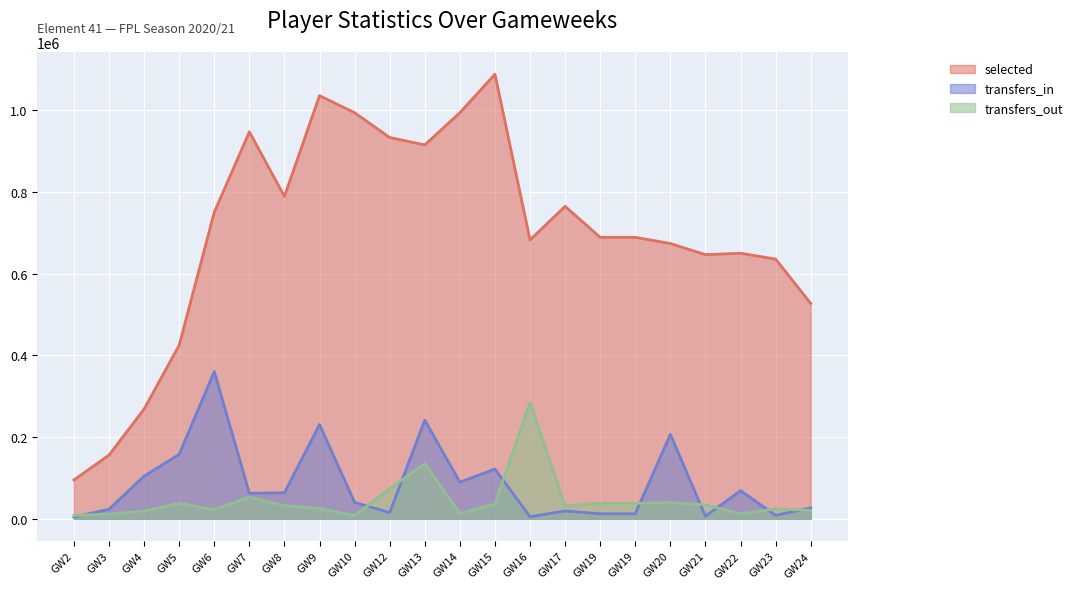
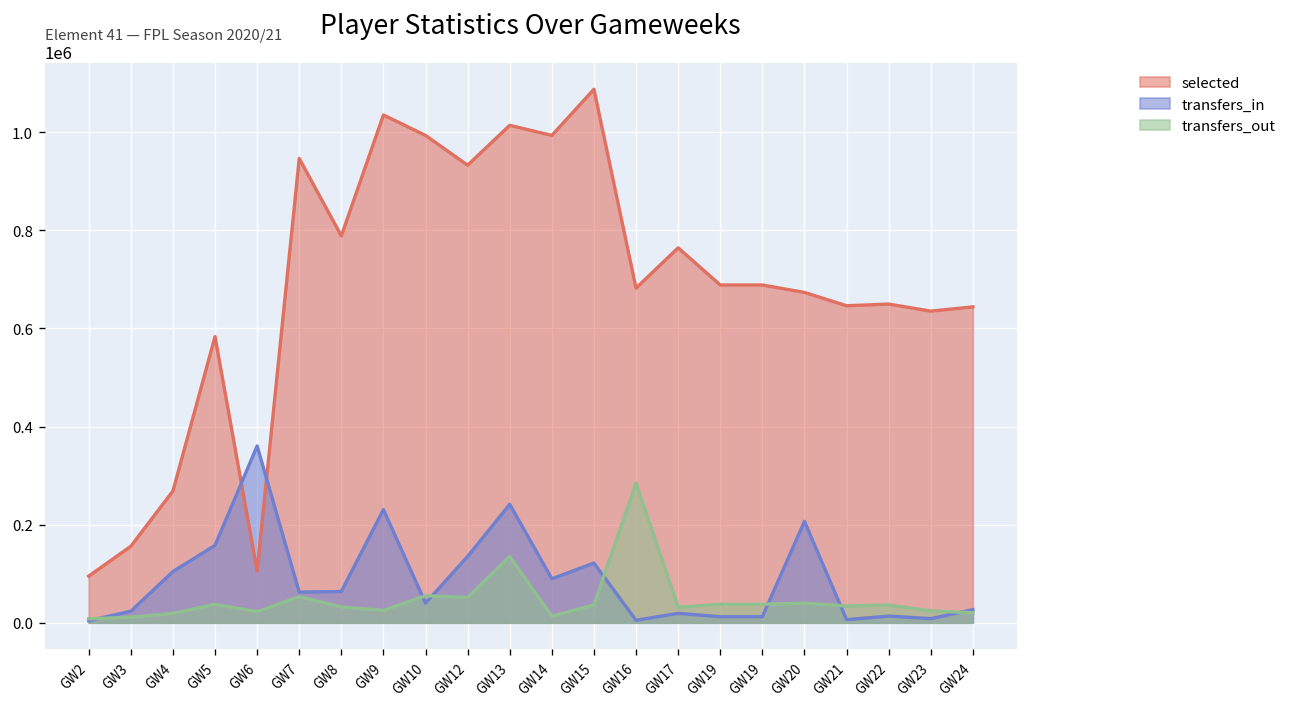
  {
    "selected": {
      "GW2": 90000,
      "GW3": 160000,
      "GW4": 270000,
-     "GW5": 420000,
-     "GW6": 750000,
+     "GW5": 580000,
+     "GW6": 110000,
      "GW7": 950000,
      "GW8": 790000,
      "GW9": 1040000,
      "GW10": 990000,
      "GW12": 930000,
-     "GW13": 910000,
+     "GW13": 1010000,
      "GW14": 990000,
      "GW15": 1090000,
      "GW16": 680000,
      "GW17": 760000,
      "GW20": 670000,
      "GW21": 650000,
      "GW22": 650000,
      "GW23": 640000,
-     "GW24": 530000
+     "GW24": 640000
    },
    "transfers_in": {
      "GW3": 20000,
      "GW4": 100000,
      "GW5": 160000,
      "GW6": 360000,
      "GW7": 60000,
      "GW8": 60000,
      "GW9": 230000,
      "GW10": 40000,
-     "GW12": 20000,
+     "GW12": 140000,
      "GW13": 240000,
      "GW14": 90000,
      "GW15": 120000,
      "GW16": 0,
      "GW17": 20000,
      "GW20": 210000,
      "GW21": 10000,
-     "GW22": 70000,
+     "GW22": 10000,
      "GW23": 10000
    },
    "transfers_out": {
      "GW3": 10000,
      "GW4": 20000,
      "GW5": 40000,
      "GW6": 20000,
      "GW7": 50000,
      "GW8": 30000,
      "GW9": 30000,
-     "GW10": 10000,
-     "GW12": 70000,
+     "GW10": 50000,
+     "GW12": 50000,
      "GW13": 140000,
      "GW14": 10000,
      "GW15": 40000,
      "GW16": 280000,
      "GW17": 30000,
      "GW20": 40000,
      "GW21": 30000,
-     "GW22": 10000,
+     "GW22": 40000,
      "GW23": 20000
    }
  }
